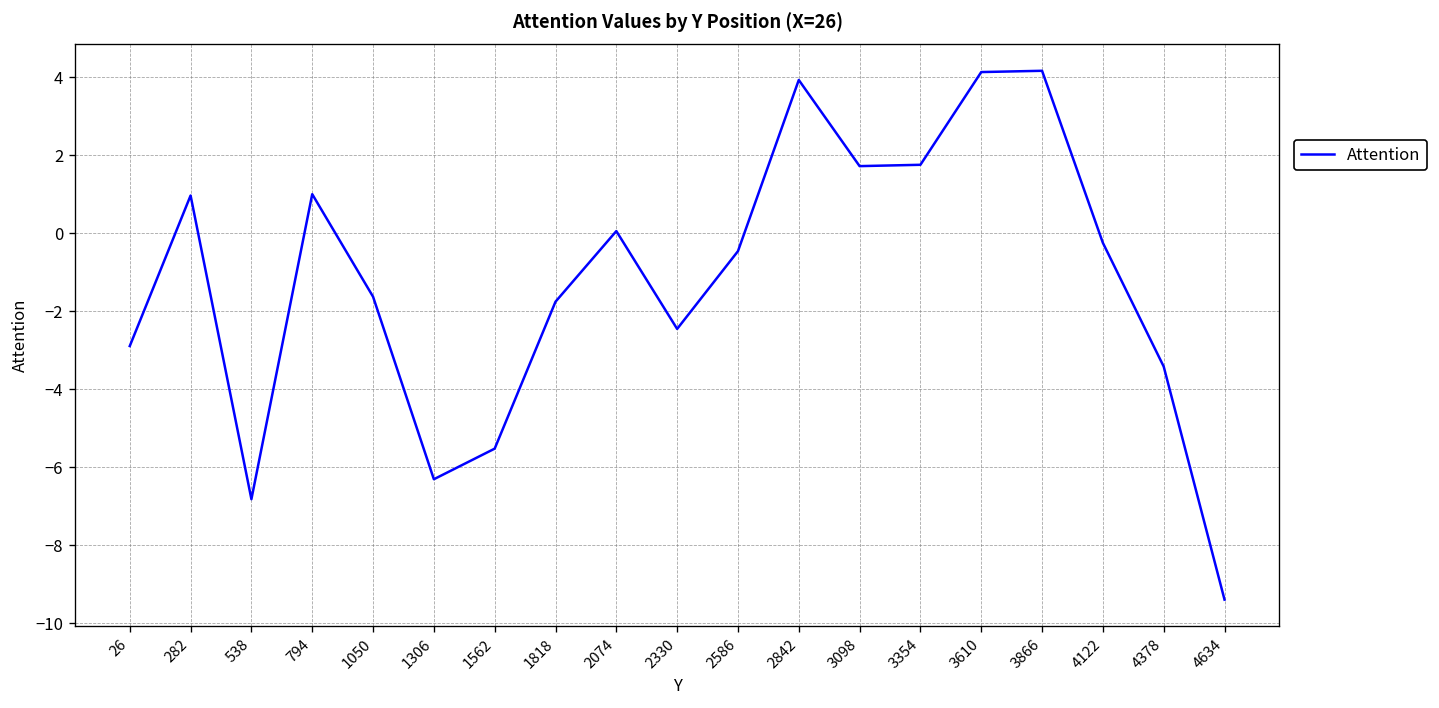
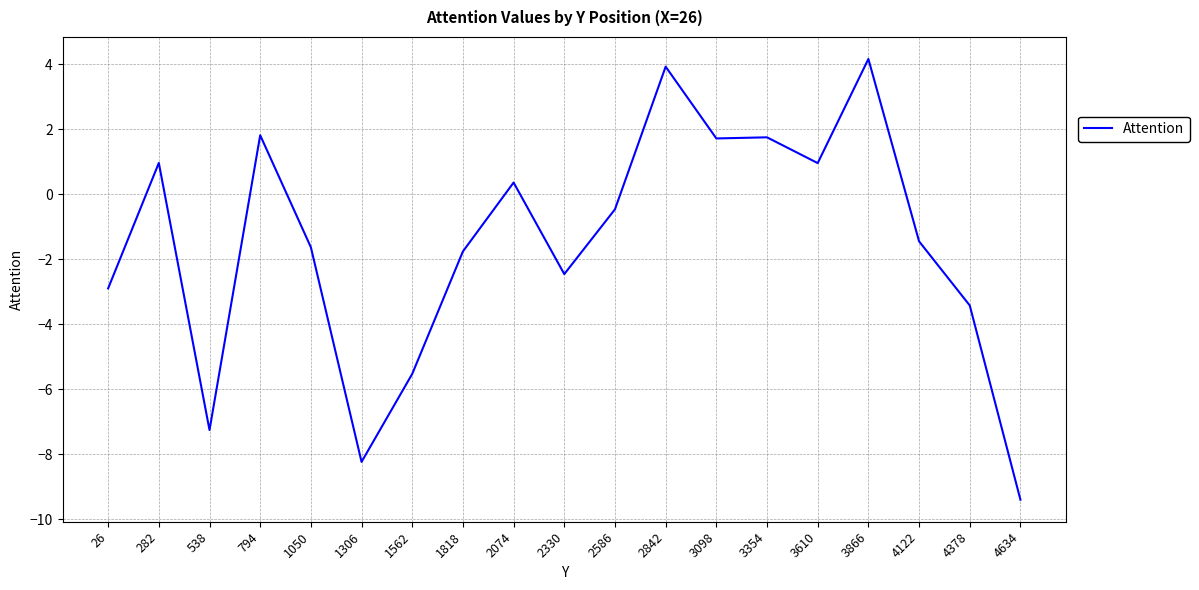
  {
    "26": -2.9,
    "282": 1.0,
-   "538": -6.8,
-   "794": 1.0,
+   "538": -7.3,
+   "794": 1.8,
    "1050": -1.6,
-   "1306": -6.3,
+   "1306": -8.2,
    "1562": -5.5,
    "1818": -1.8,
-   "2074": 0.1,
+   "2074": 0.4,
    "2330": -2.5,
    "2586": -0.5,
    "2842": 3.9,
    "3098": 1.7,
    "3354": 1.8,
-   "3610": 4.1,
+   "3610": 1.0,
    "3866": 4.2,
-   "4122": -0.2,
+   "4122": -1.4,
    "4378": -3.4,
    "4634": -9.4
  }
